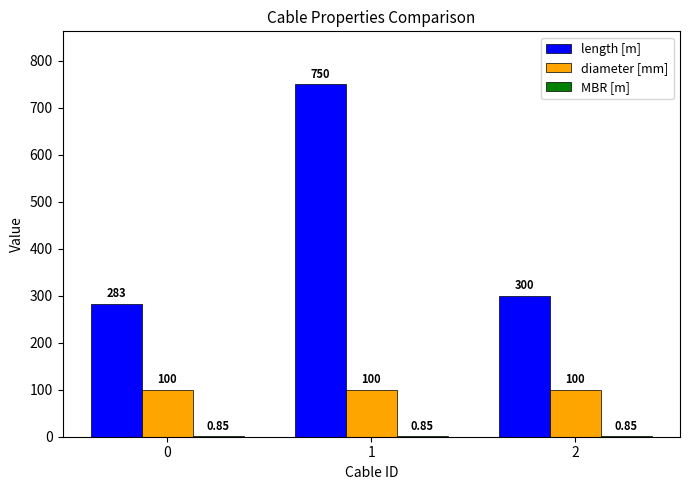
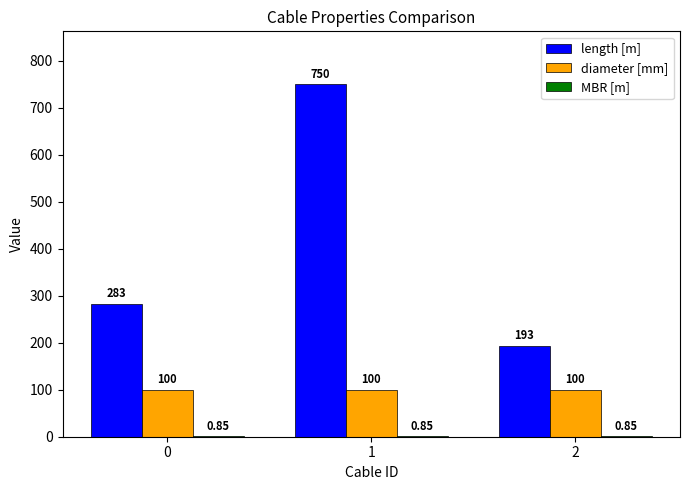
  {
    "length [m]": {
      "0": 283,
      "1": 750,
-     "2": 300
+     "2": 193
    },
    "diameter [mm]": {
      "0": 100,
      "1": 100,
      "2": 100
    },
    "MBR [m]": {
      "0": 0.85,
      "1": 0.85,
      "2": 0.85
    }
  }
